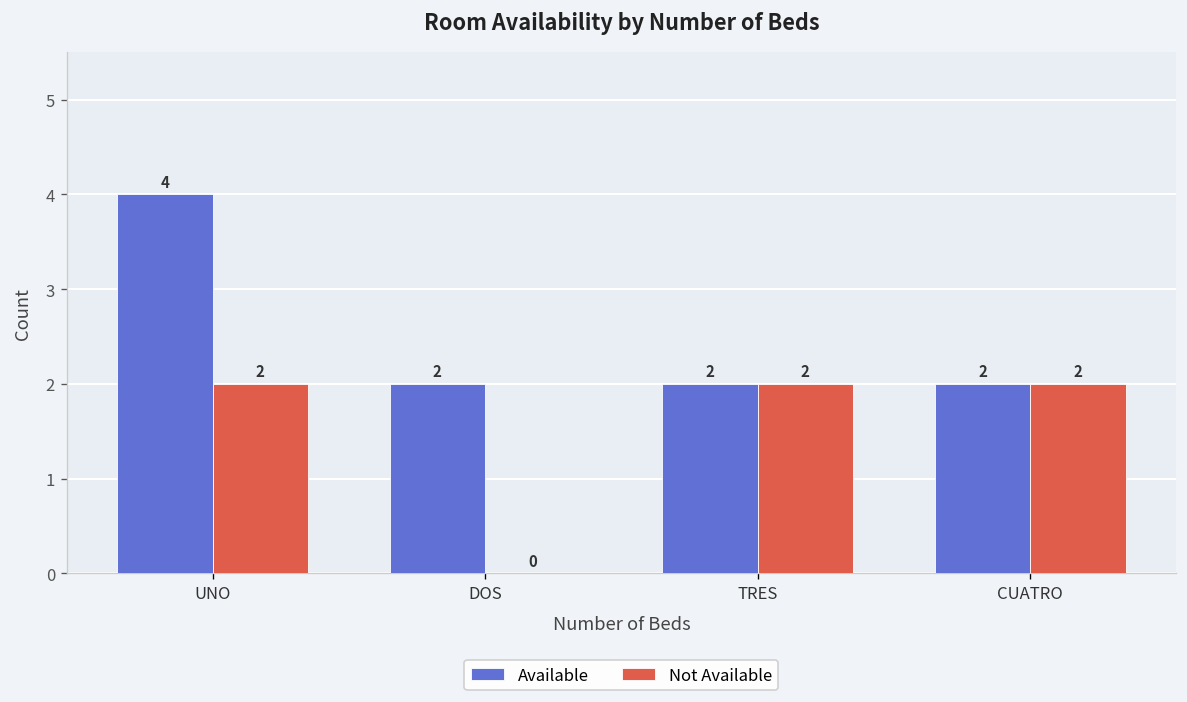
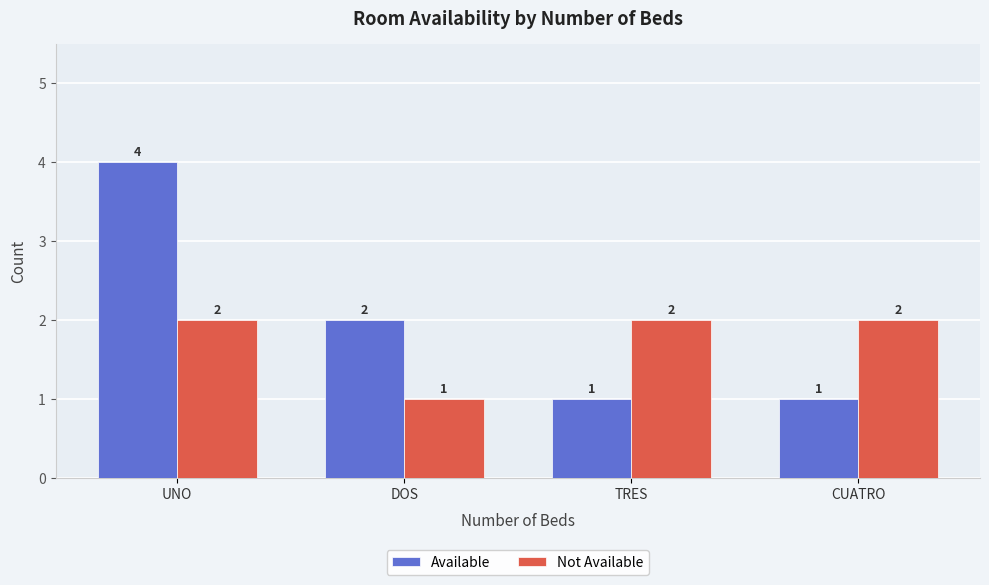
  {
    "Available": {
      "UNO": 4,
      "DOS": 2,
-     "TRES": 2,
-     "CUATRO": 2
+     "TRES": 1,
+     "CUATRO": 1
    },
    "Not Available": {
      "UNO": 2,
-     "DOS": 0,
+     "DOS": 1,
      "TRES": 2,
      "CUATRO": 2
    }
  }
